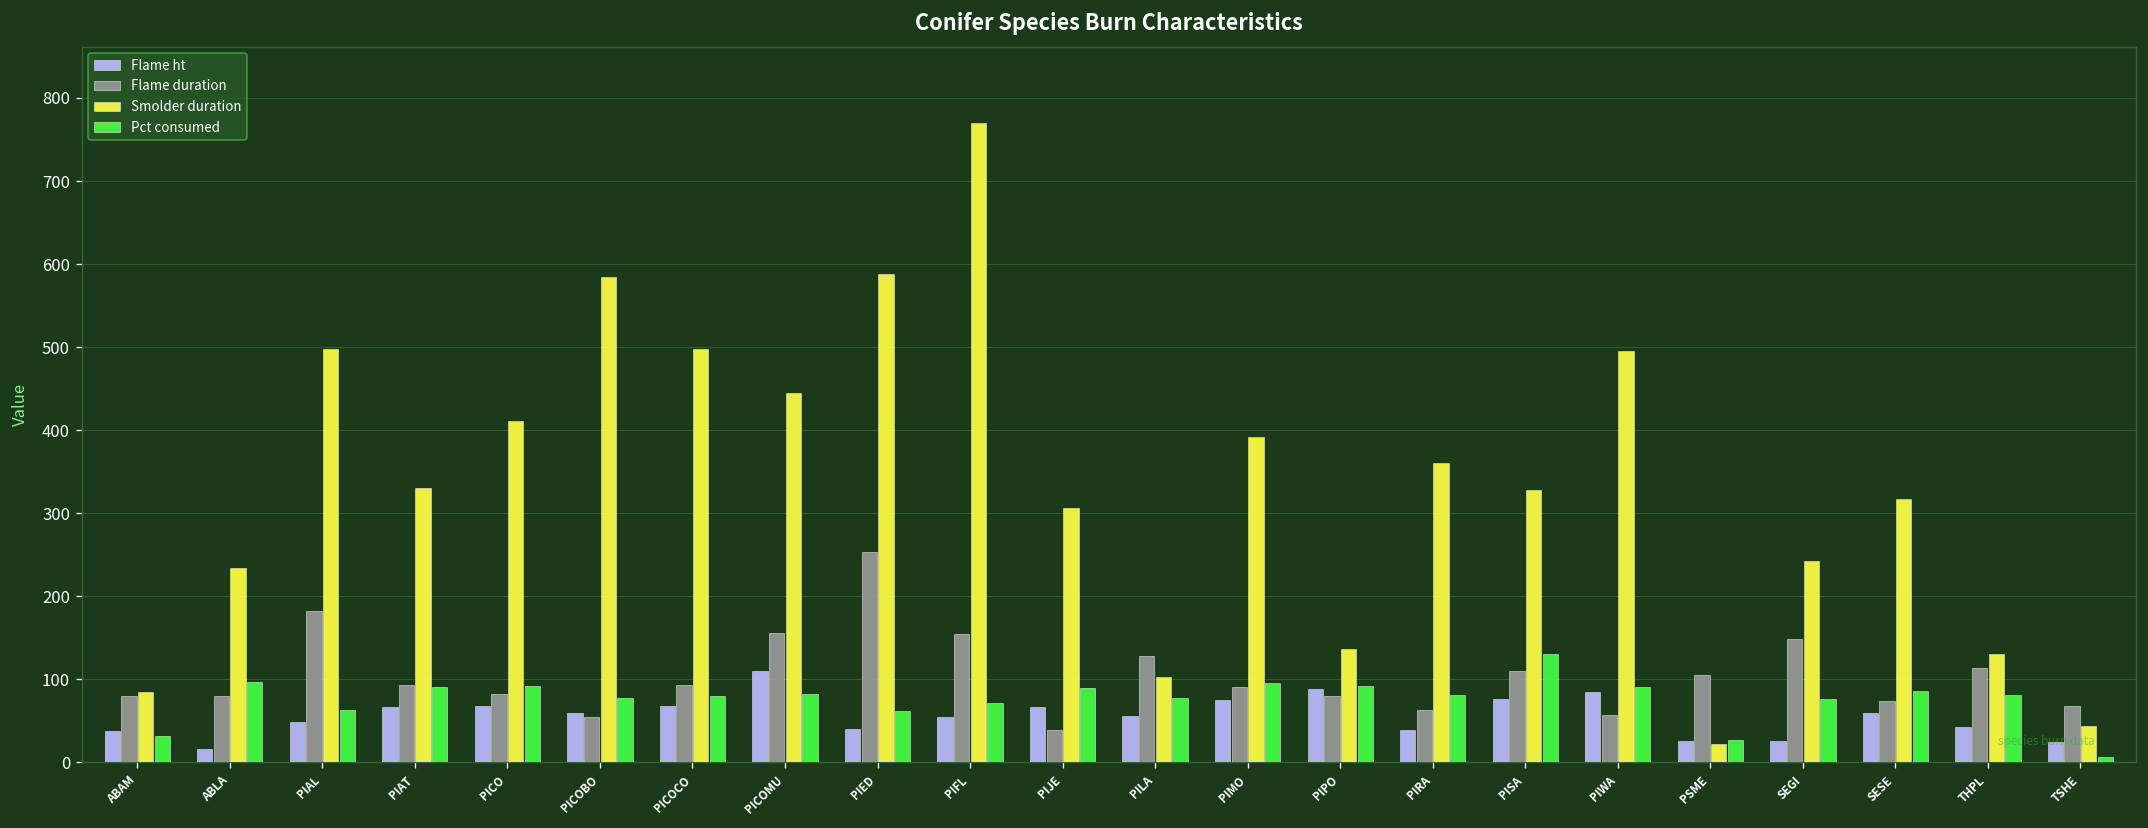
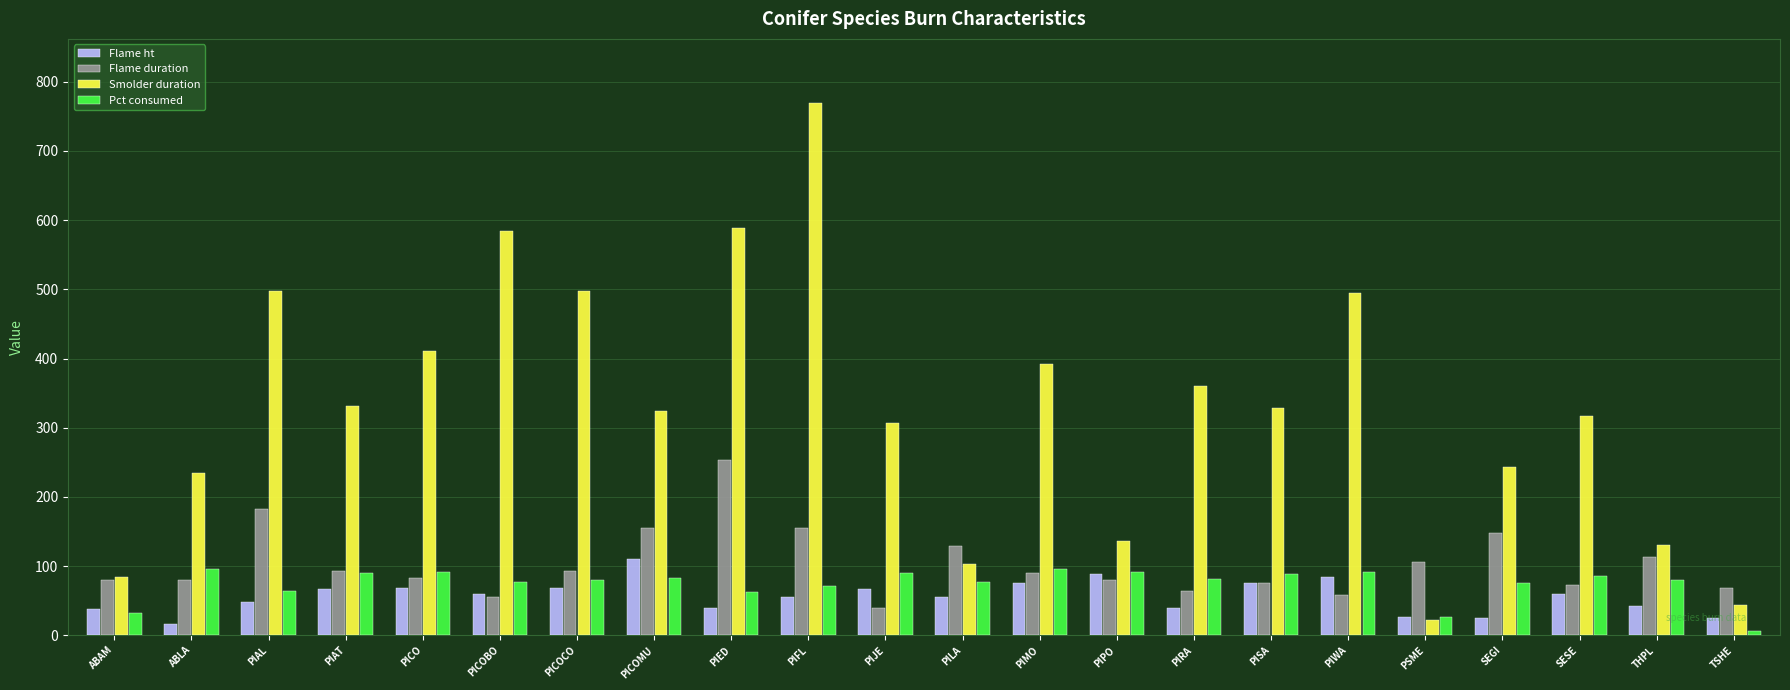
  {
    "Flame ht": {
      "ABAM": 40,
      "ABLA": 20,
      "PIAL": 50,
      "PIAT": 70,
      "PICO": 70,
      "PICOBO": 60,
      "PICOCO": 70,
      "PICOMU": 110,
      "PIED": 40,
      "PIFL": 60,
      "PIJE": 70,
      "PILA": 60,
      "PIMO": 80,
      "PIPO": 90,
      "PIRA": 40,
      "PISA": 80,
      "PIWA": 80,
      "PSME": 30,
      "SEGI": 30,
      "SESE": 60,
      "THPL": 40,
      "TSHE": 20
    },
    "Flame duration": {
      "ABAM": 80,
      "ABLA": 80,
      "PIAL": 180,
      "PIAT": 90,
      "PICO": 80,
      "PICOBO": 50,
      "PICOCO": 90,
      "PICOMU": 160,
      "PIED": 250,
      "PIFL": 150,
      "PIJE": 40,
      "PILA": 130,
      "PIMO": 90,
      "PIPO": 80,
      "PIRA": 60,
-     "PISA": 110,
+     "PISA": 80,
      "PIWA": 60,
      "PSME": 110,
      "SEGI": 150,
      "SESE": 70,
      "THPL": 110,
      "TSHE": 70
    },
    "Smolder duration": {
      "ABAM": 80,
      "ABLA": 230,
      "PIAL": 500,
      "PIAT": 330,
      "PICO": 410,
      "PICOBO": 580,
      "PICOCO": 500,
-     "PICOMU": 440,
+     "PICOMU": 320,
      "PIED": 590,
      "PIFL": 770,
      "PIJE": 310,
      "PILA": 100,
      "PIMO": 390,
      "PIPO": 140,
      "PIRA": 360,
      "PISA": 330,
      "PIWA": 500,
      "PSME": 20,
      "SEGI": 240,
      "SESE": 320,
      "THPL": 130,
      "TSHE": 40
    },
    "Pct consumed": {
      "ABAM": 30,
      "ABLA": 100,
      "PIAL": 60,
      "PIAT": 90,
      "PICO": 90,
      "PICOBO": 80,
      "PICOCO": 80,
      "PICOMU": 80,
      "PIED": 60,
      "PIFL": 70,
      "PIJE": 90,
      "PILA": 80,
      "PIMO": 100,
      "PIPO": 90,
      "PIRA": 80,
-     "PISA": 130,
+     "PISA": 90,
      "PIWA": 90,
      "PSME": 30,
      "SEGI": 80,
      "SESE": 90,
      "THPL": 80,
      "TSHE": 10
    }
  }
